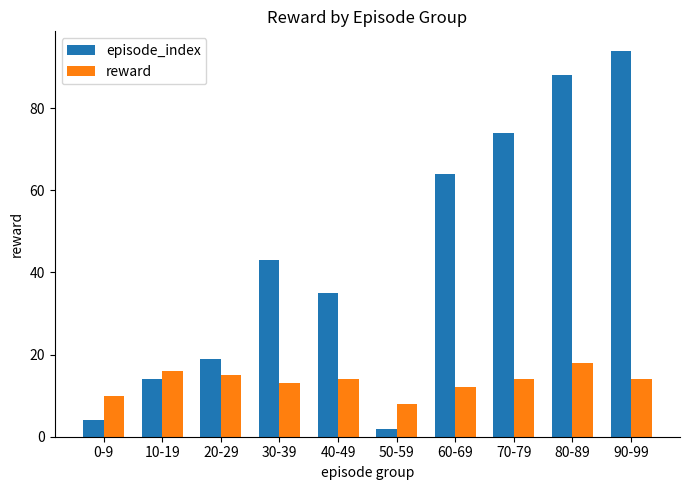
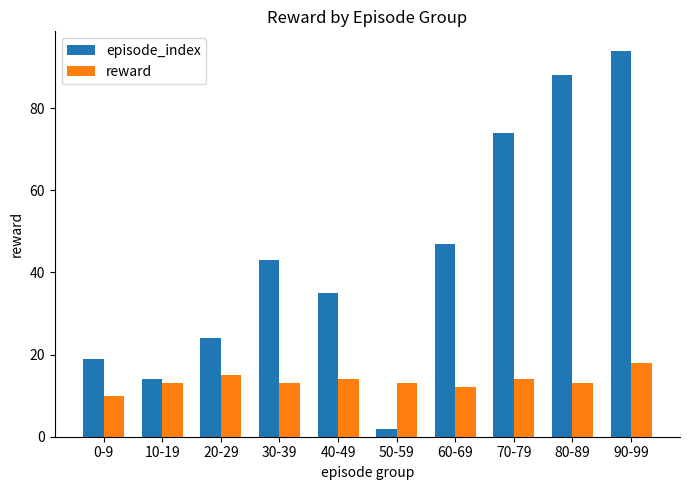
  {
    "episode_index": {
-     "0-9": 4,
+     "0-9": 19,
      "10-19": 14,
-     "20-29": 19,
+     "20-29": 24,
      "30-39": 43,
      "40-49": 35,
      "50-59": 2,
-     "60-69": 64,
+     "60-69": 47,
      "70-79": 74,
      "80-89": 88,
      "90-99": 94
    },
    "reward": {
      "0-9": 10,
-     "10-19": 16,
+     "10-19": 13,
      "20-29": 15,
      "30-39": 13,
      "40-49": 14,
-     "50-59": 8,
+     "50-59": 13,
      "60-69": 12,
      "70-79": 14,
-     "80-89": 18,
-     "90-99": 14
+     "80-89": 13,
+     "90-99": 18
    }
  }
